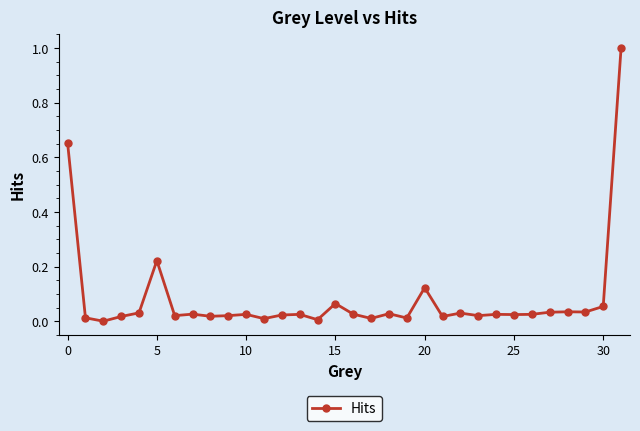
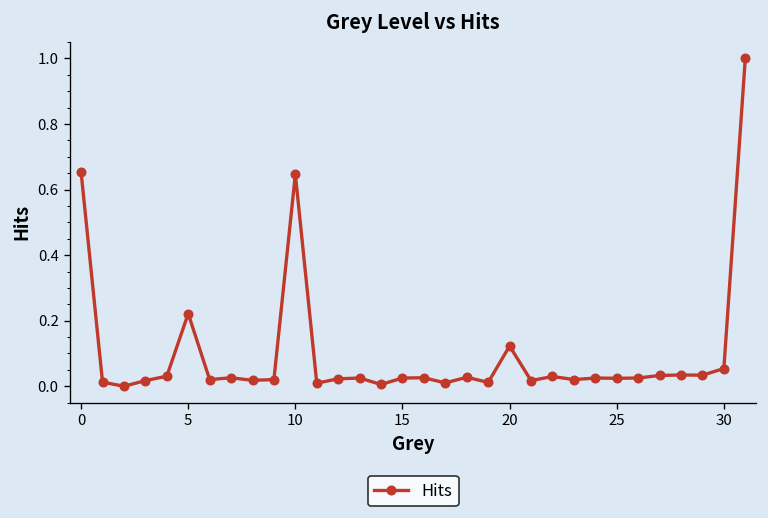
  {
    "0": 0.65,
    "5": 0.22,
-   "10": 0.03,
-   "15": 0.06,
+   "10": 0.65,
+   "15": 0.03,
    "20": 0.12,
    "25": 0.02,
    "30": 0.05
  }
